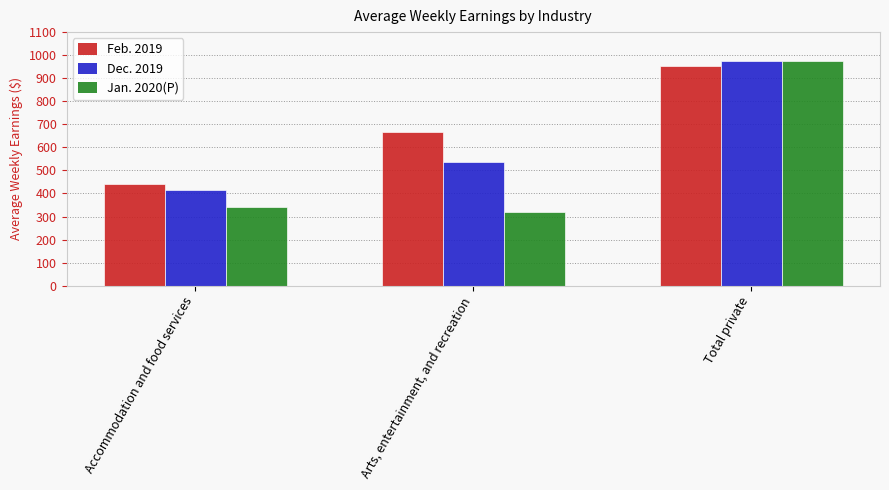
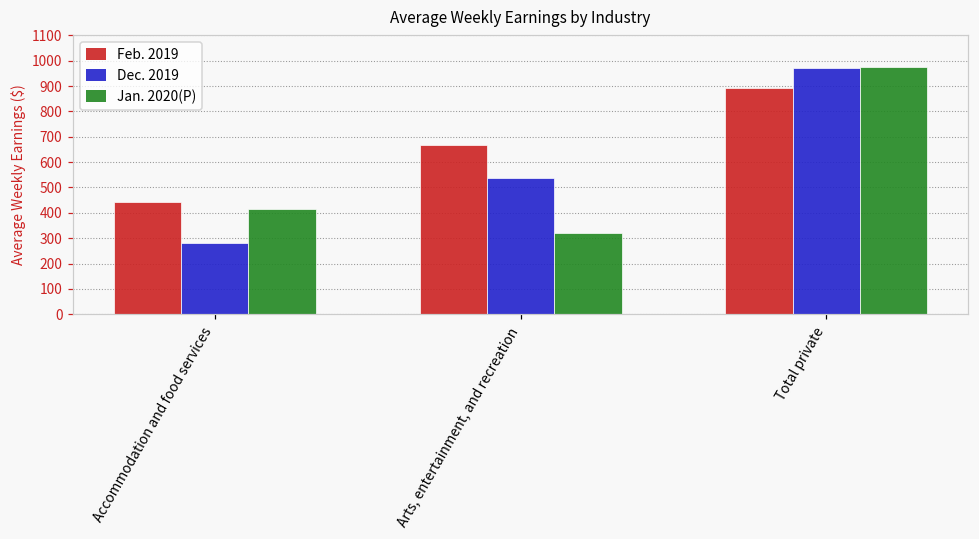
  {
    "Feb. 2019": {
      "Accommodation and food services": 440,
      "Arts, entertainment, and recreation": 670,
-     "Total private": 950
+     "Total private": 890
    },
    "Dec. 2019": {
-     "Accommodation and food services": 410,
+     "Accommodation and food services": 280,
      "Arts, entertainment, and recreation": 540,
      "Total private": 970
    },
    "Jan. 2020(P)": {
-     "Accommodation and food services": 340,
+     "Accommodation and food services": 420,
      "Arts, entertainment, and recreation": 320,
      "Total private": 980
    }
  }
